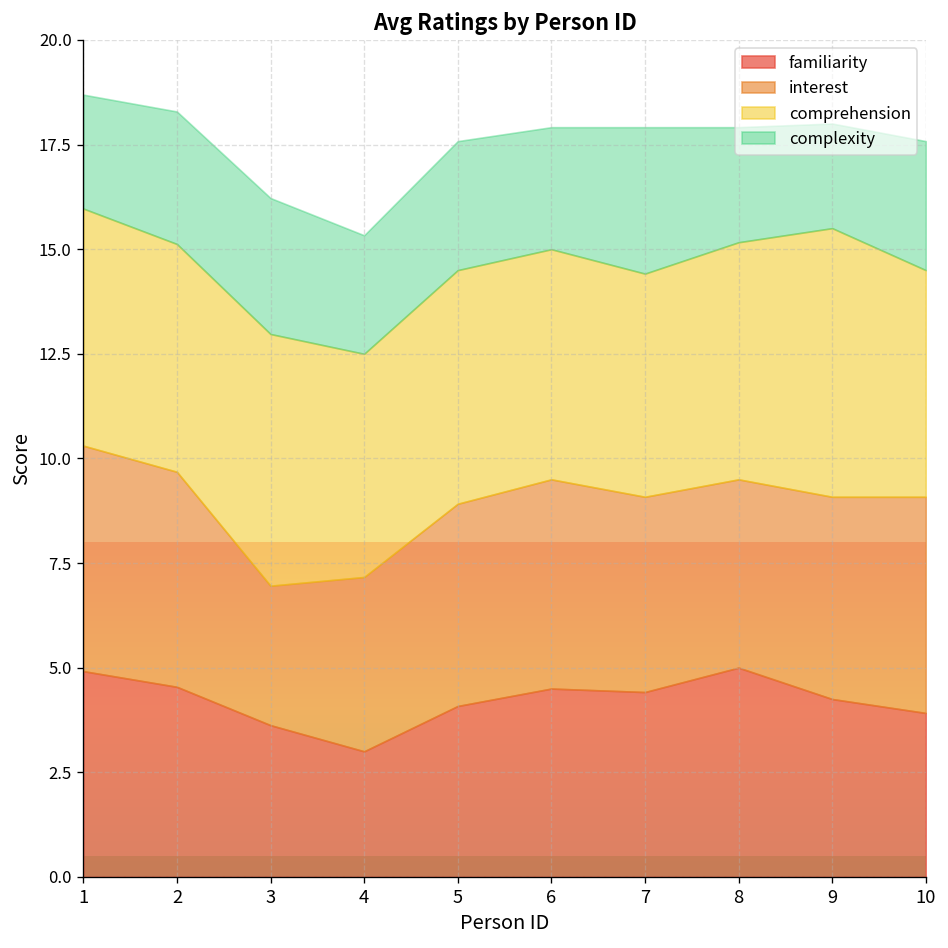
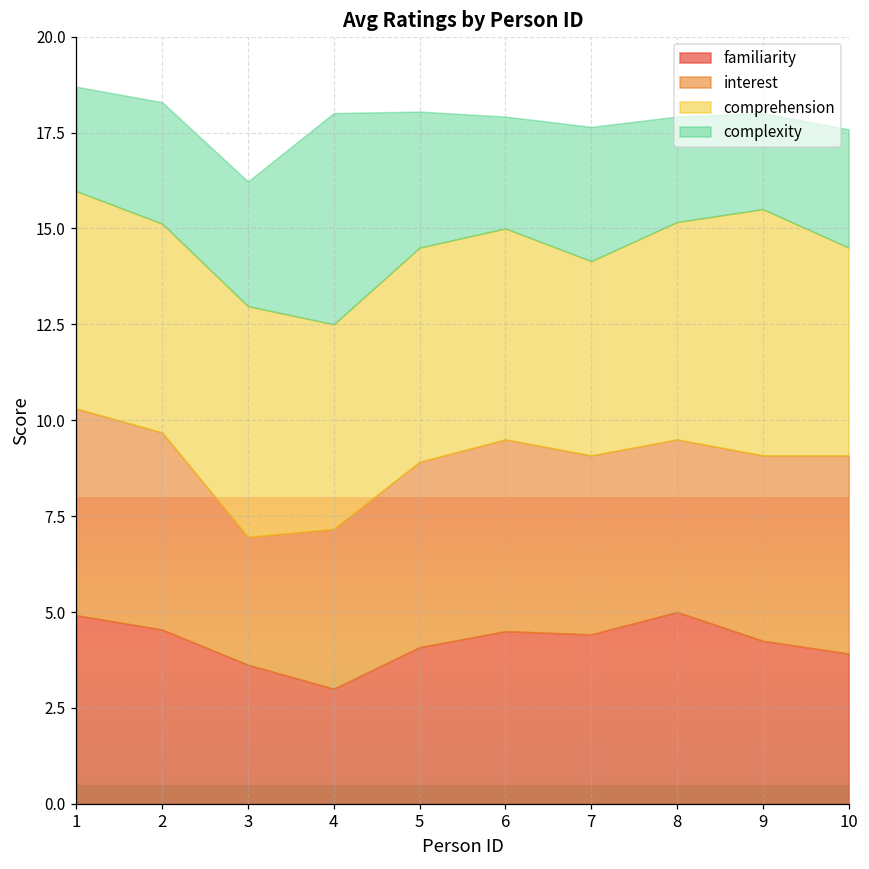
  {
    "comprehension": {
      "1": 5.7,
      "2": 5.4,
      "3": 6.0,
      "4": 5.3,
      "5": 5.6,
      "6": 5.5,
-     "7": 5.3,
+     "7": 5.1,
      "8": 5.7,
      "9": 6.4,
      "10": 5.4
    },
    "complexity": {
      "1": 2.7,
      "2": 3.2,
      "3": 3.3,
-     "4": 2.8,
-     "5": 3.1,
+     "4": 5.5,
+     "5": 3.5,
      "6": 2.9,
      "7": 3.5,
      "10": 3.1
    }
  }
